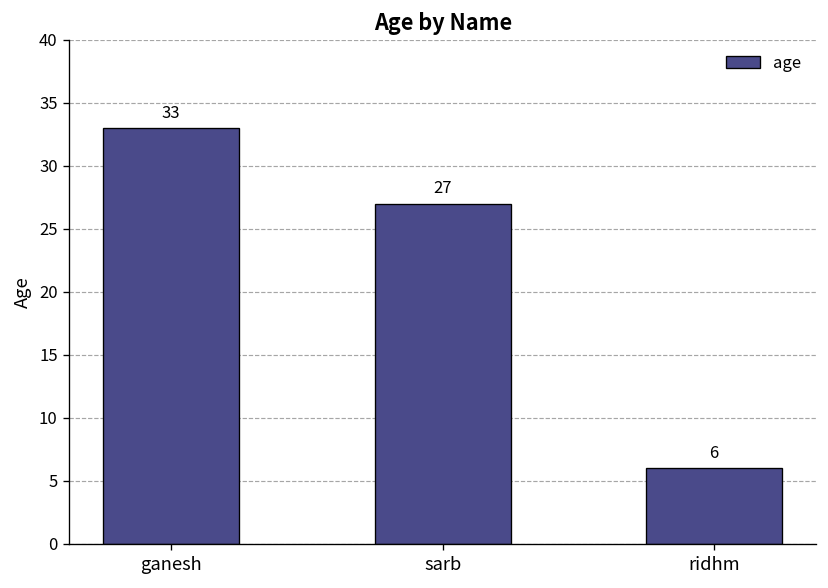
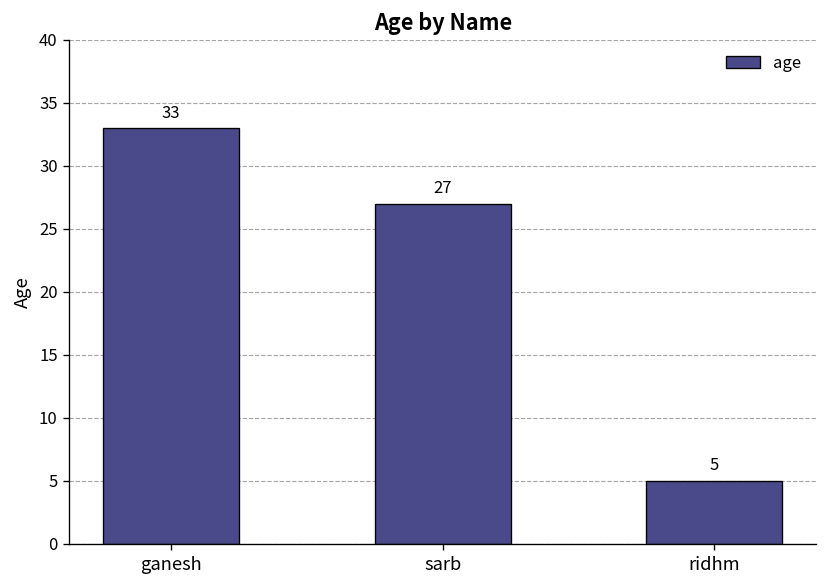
  {
    "ganesh": 33,
    "sarb": 27,
-   "ridhm": 6
+   "ridhm": 5
  }
